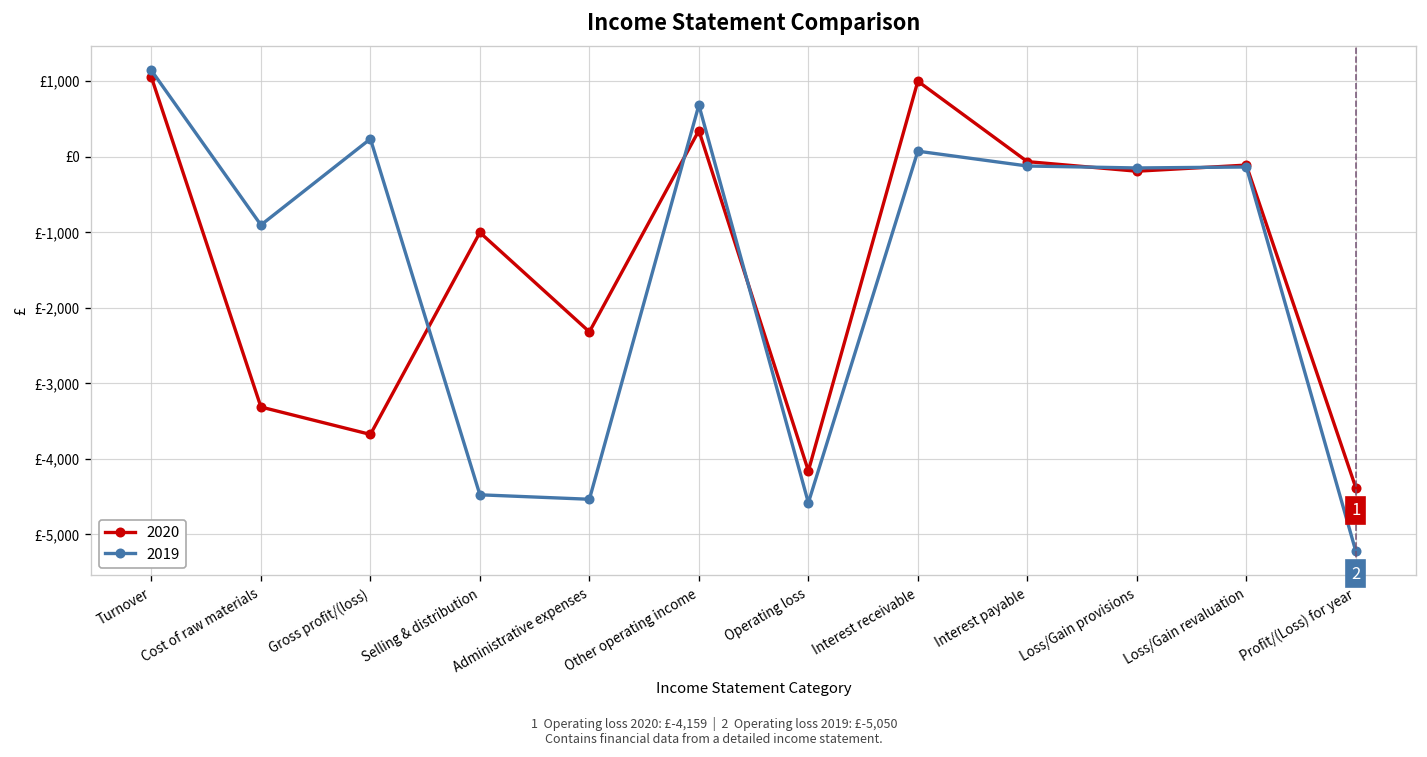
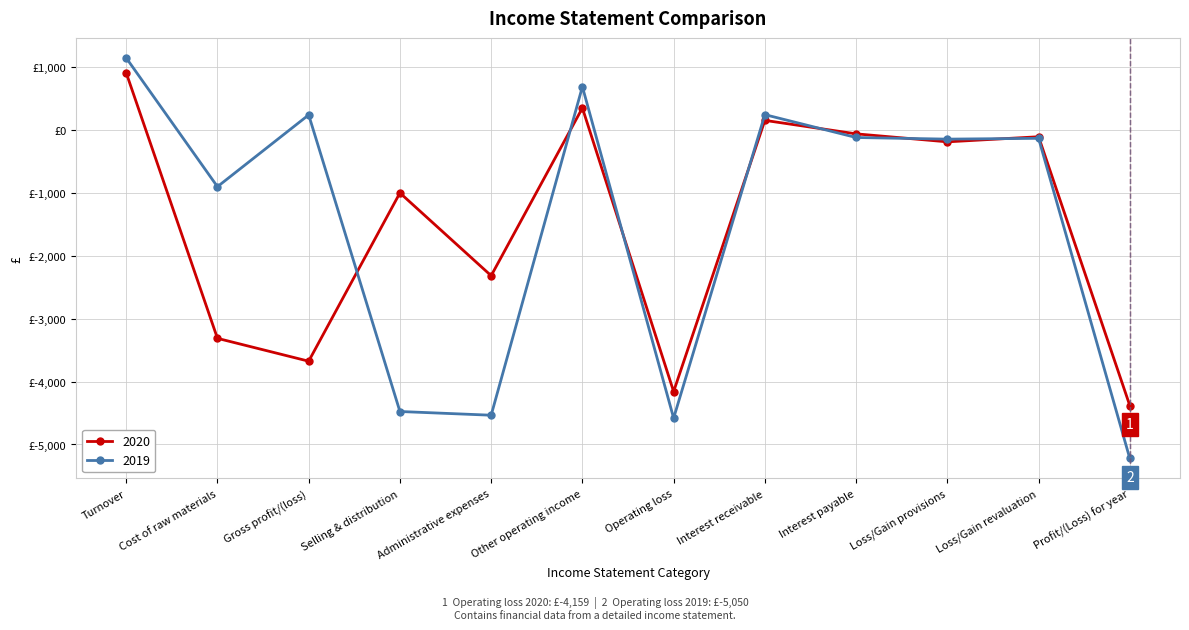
  {
    "2020": {
-     "Turnover": "£1,000",
+     "Turnover": "£900",
      "Cost of raw materials": "£-3,300",
      "Gross profit/(loss)": "£-3,700",
      "Selling & distribution": "£-1,000",
      "Administrative expenses": "£-2,300",
      "Other operating income": "£300",
      "Operating loss": "£-4,200",
-     "Interest receivable": "£1,000",
+     "Interest receivable": "£100",
      "Interest payable": "£-100",
      "Loss/Gain provisions": "£-200"
    },
    "2019": {
      "Turnover": "£1,100",
      "Cost of raw materials": "£-900",
      "Gross profit/(loss)": "£200",
      "Selling & distribution": "£-4,500",
      "Administrative expenses": "£-4,500",
      "Other operating income": "£700",
      "Operating loss": "£-4,600",
-     "Interest receivable": "£100",
+     "Interest receivable": "£200",
      "Interest payable": "£-100",
      "Loss/Gain provisions": "£-200"
    }
  }
